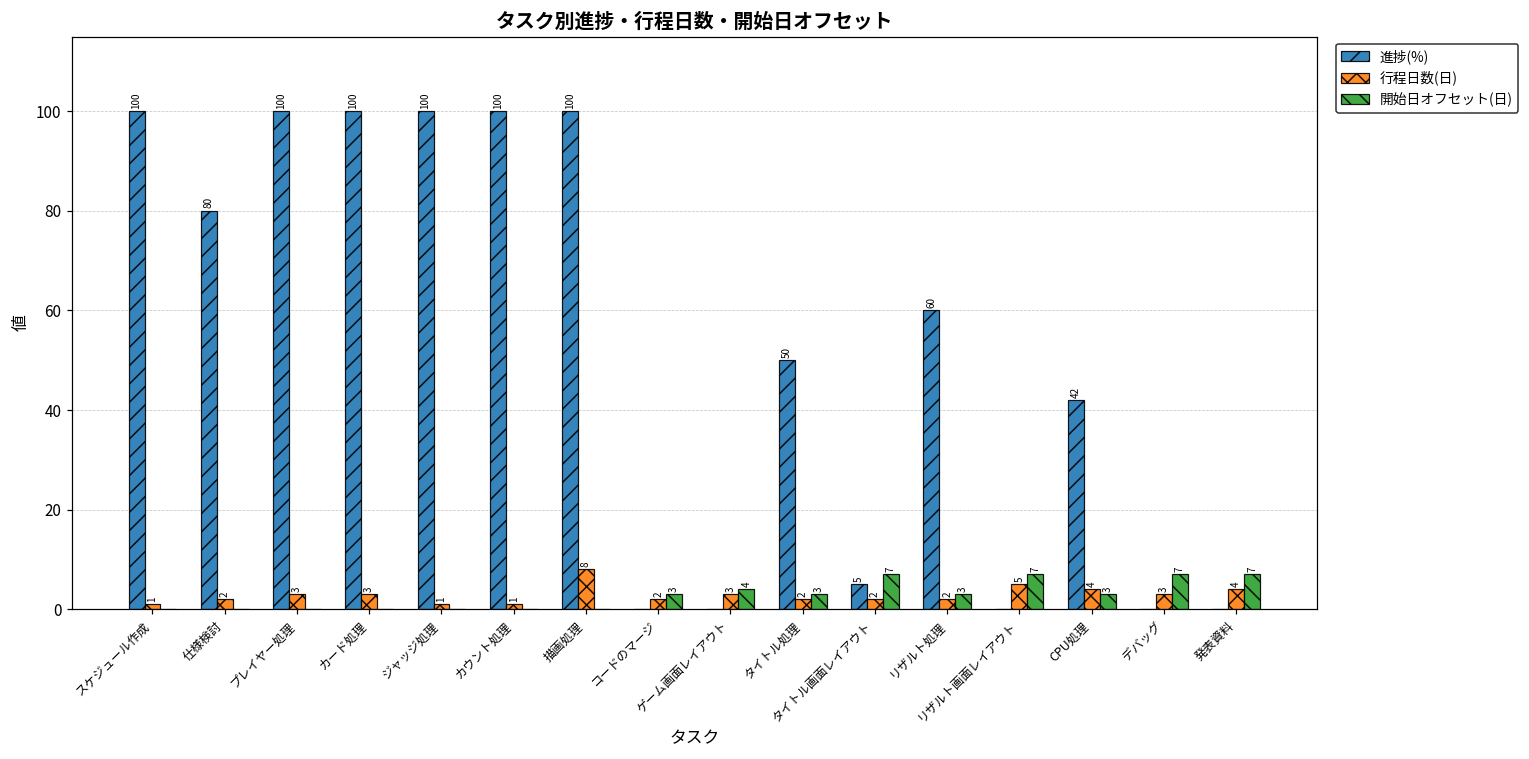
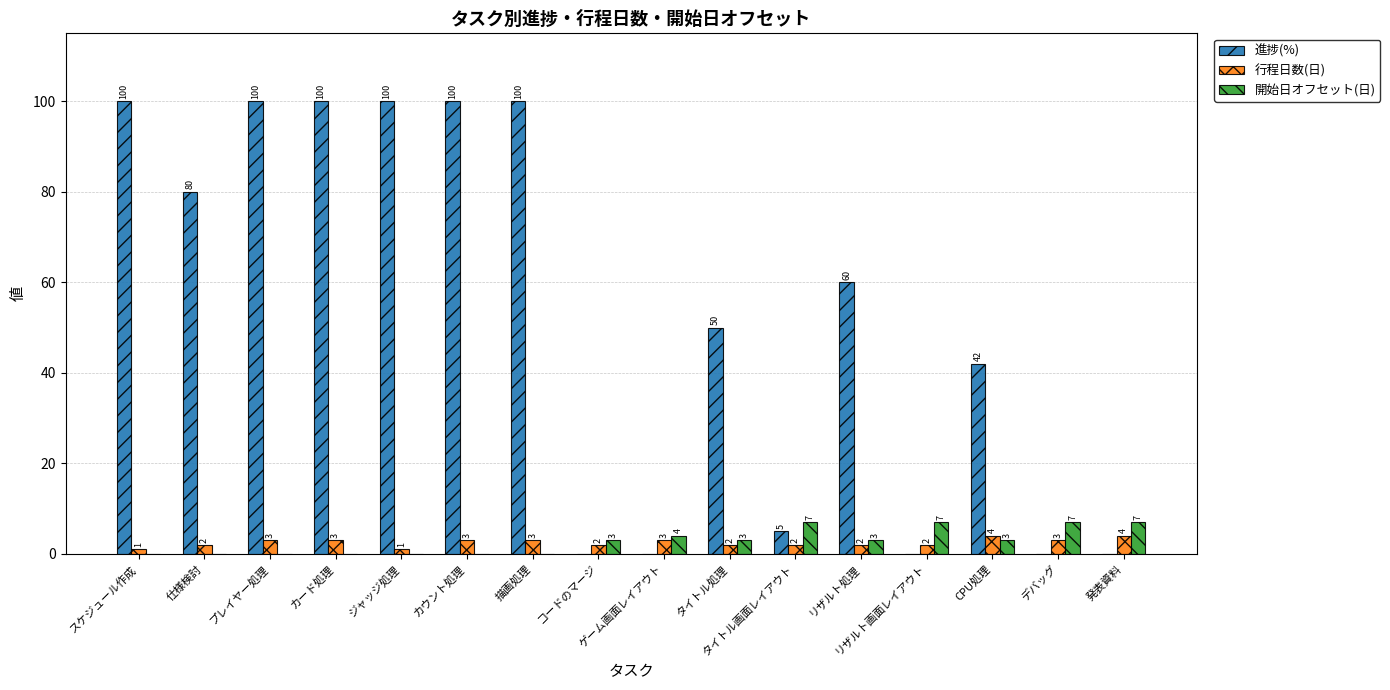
  {
    "進捗(%)": {
      "スケジュール作成": 100,
      "仕様検討": 80,
      "プレイヤー処理": 100,
      "カード処理": 100,
      "ジャッジ処理": 100,
      "カウント処理": 100,
      "描画処理": 100,
      "タイトル処理": 50,
      "タイトル画面レイアウト": 5,
      "リザルト処理": 60,
      "CPU処理": 42
    },
    "行程日数(日)": {
      "スケジュール作成": 1,
      "仕様検討": 2,
      "プレイヤー処理": 3,
      "カード処理": 3,
      "ジャッジ処理": 1,
-     "カウント処理": 1,
-     "描画処理": 8,
+     "カウント処理": 3,
+     "描画処理": 3,
      "コードのマージ": 2,
      "ゲーム画面レイアウト": 3,
      "タイトル処理": 2,
      "タイトル画面レイアウト": 2,
      "リザルト処理": 2,
-     "リザルト画面レイアウト": 5,
+     "リザルト画面レイアウト": 2,
      "CPU処理": 4,
      "デバッグ": 3,
      "発表資料": 4
    },
    "開始日オフセット(日)": {
      "コードのマージ": 3,
      "ゲーム画面レイアウト": 4,
      "タイトル処理": 3,
      "タイトル画面レイアウト": 7,
      "リザルト処理": 3,
      "リザルト画面レイアウト": 7,
      "CPU処理": 3,
      "デバッグ": 7,
      "発表資料": 7
    }
  }
